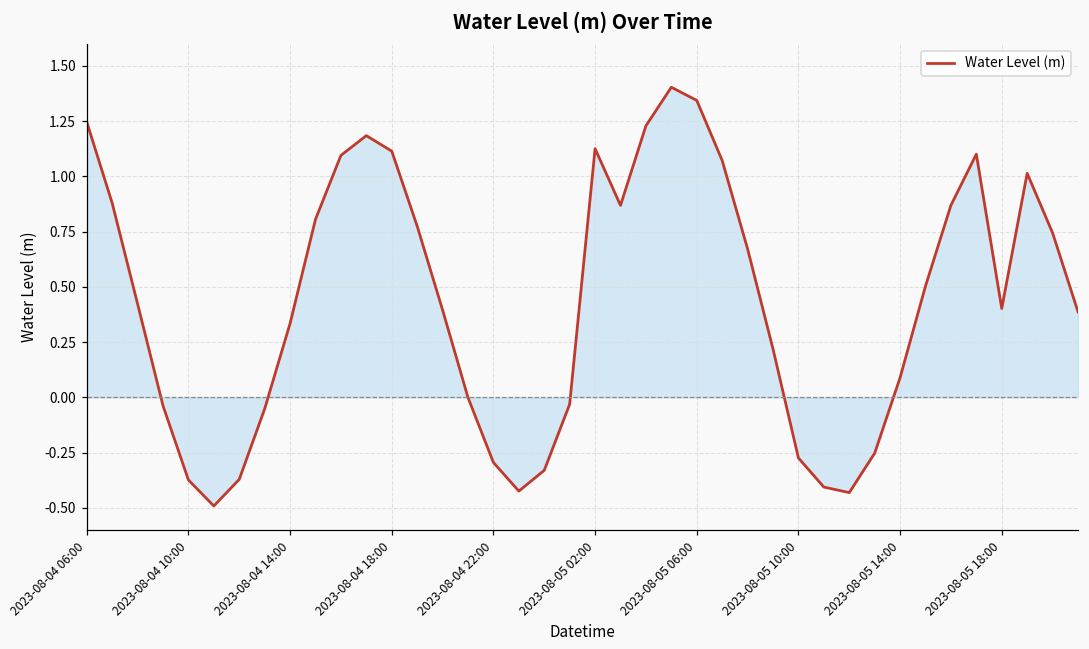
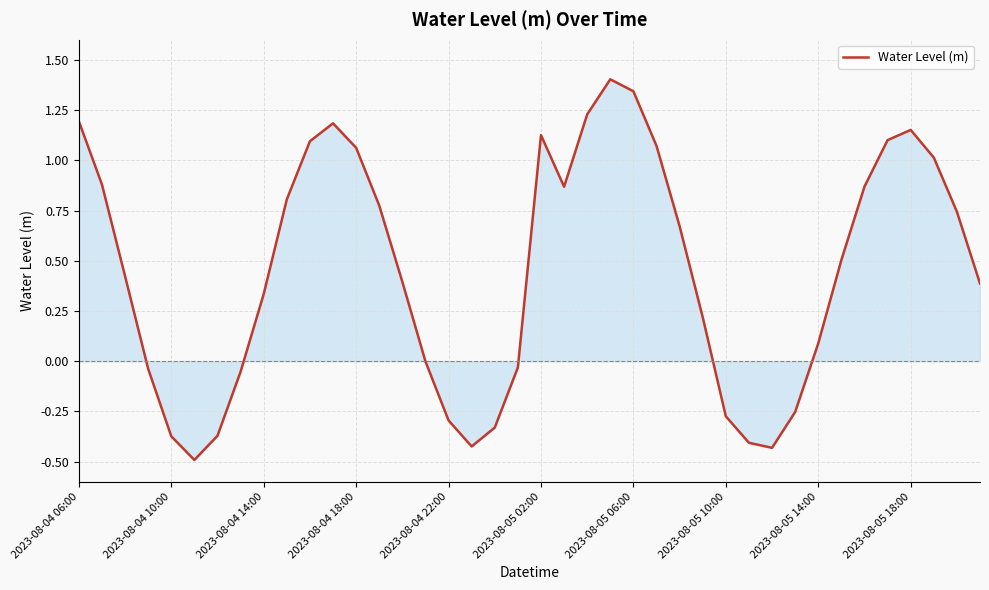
  {
    "Water Level (m)": {
-     "2023-08-04 06:00": 1.25,
+     "2023-08-04 06:00": 1.19,
      "2023-08-04 10:00": -0.37,
-     "2023-08-04 18:00": 1.11,
+     "2023-08-04 18:00": 1.06,
      "2023-08-04 22:00": -0.29,
      "2023-08-05 10:00": -0.27,
-     "2023-08-05 18:00": 0.40
+     "2023-08-05 18:00": 1.15
    }
  }
